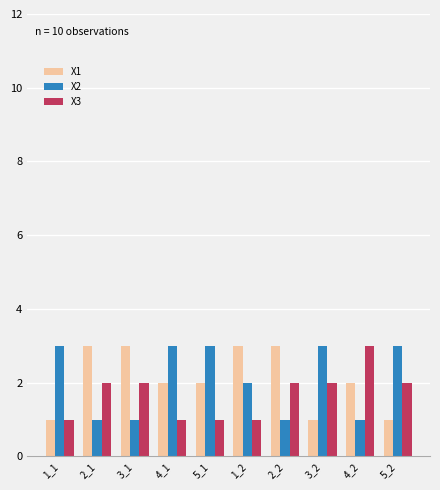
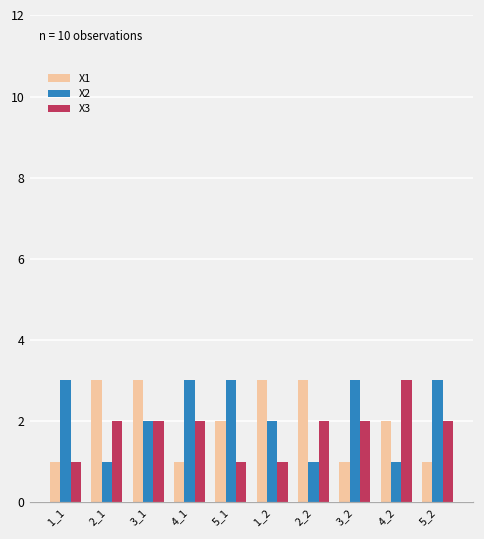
  {
    "X1": {
      "1_1": 1,
      "2_1": 3,
      "3_1": 3,
-     "4_1": 2,
+     "4_1": 1,
      "5_1": 2,
      "1_2": 3,
      "2_2": 3,
      "3_2": 1,
      "4_2": 2,
      "5_2": 1
    },
    "X2": {
      "1_1": 3,
      "2_1": 1,
-     "3_1": 1,
+     "3_1": 2,
      "4_1": 3,
      "5_1": 3,
      "1_2": 2,
      "2_2": 1,
      "3_2": 3,
      "4_2": 1,
      "5_2": 3
    },
    "X3": {
      "1_1": 1,
      "2_1": 2,
      "3_1": 2,
-     "4_1": 1,
+     "4_1": 2,
      "5_1": 1,
      "1_2": 1,
      "2_2": 2,
      "3_2": 2,
      "4_2": 3,
      "5_2": 2
    }
  }
